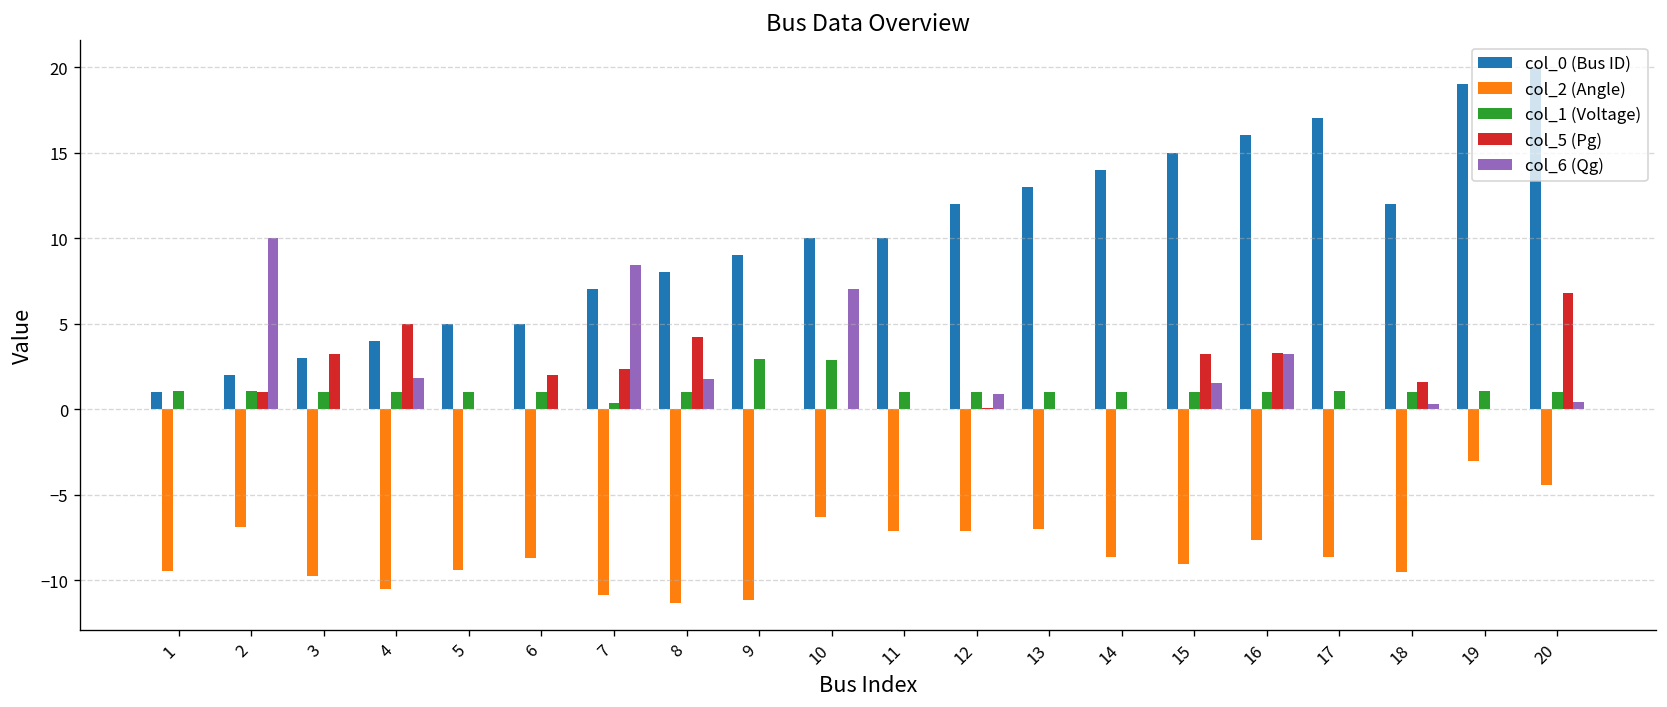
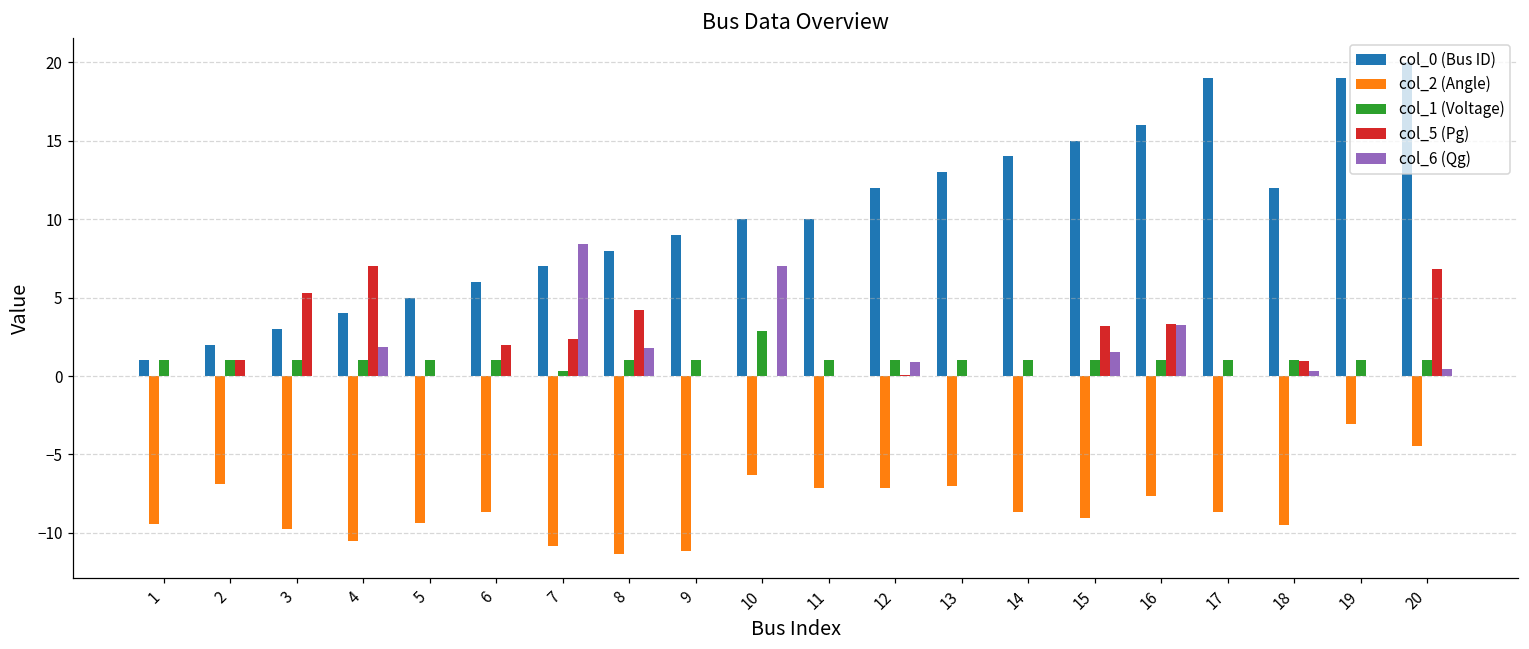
  {
    "col_0 (Bus ID)": {
      "1": 1,
      "2": 2,
      "3": 3,
      "4": 4,
      "5": 5,
-     "6": 5,
+     "6": 6,
      "7": 7,
      "8": 8,
      "9": 9,
      "10": 10,
      "11": 10,
      "12": 12,
      "13": 13,
      "14": 14,
      "15": 15,
      "16": 16,
-     "17": 17,
+     "17": 19,
      "18": 12,
      "19": 19
    },
    "col_2 (Angle)": {
      "1": -9.4,
      "2": -6.9,
      "3": -9.7,
      "4": -10.5,
      "5": -9.4,
      "6": -8.7,
      "7": -10.8,
      "8": -11.3,
      "9": -11.2,
      "10": -6.3,
      "11": -7.1,
      "12": -7.1,
      "13": -7.0,
      "14": -8.7,
      "15": -9.1,
      "16": -7.7,
      "17": -8.7,
      "18": -9.5,
      "19": -3.0,
      "20": -4.5
    },
    "col_1 (Voltage)": {
      "1": 1.0,
      "2": 1.1,
      "3": 1.0,
      "4": 1.0,
      "5": 1.0,
      "6": 1.0,
      "7": 0.3,
      "8": 1.0,
-     "9": 2.9,
+     "9": 1.0,
      "10": 2.8,
      "11": 1.0,
      "12": 1.0,
      "13": 1.0,
      "14": 1.0,
      "15": 1.0,
      "16": 1.0,
      "17": 1.0,
      "18": 1.0,
      "19": 1.1,
      "20": 1.0
    },
    "col_5 (Pg)": {
      "1": 0.0,
      "2": 1.0,
-     "3": 3.2,
-     "4": 5,
+     "3": 5.3,
+     "4": 7,
      "5": 0.0,
      "6": 2.0,
      "7": 2.3,
      "8": 4.2,
      "9": 0.0,
      "10": 0.0,
      "11": 0.0,
      "13": 0.0,
      "14": 0.0,
      "15": 3.2,
      "16": 3.3,
      "17": 0.0,
-     "18": 1.6,
+     "18": 0.9,
      "19": 0.0,
      "20": 6.8
    },
    "col_6 (Qg)": {
      "1": 0,
-     "2": 10,
+     "2": 0,
      "4": 2,
      "5": 0,
      "6": 0,
      "7": 8.4,
      "8": 1.8,
      "9": 0,
      "10": 7,
      "11": 0,
      "12": 1,
      "13": 0,
      "14": 0,
      "15": 1.5,
      "16": 3.2,
      "17": 0,
      "18": 0.3,
      "19": 0,
      "20": 0.4
    }
  }
